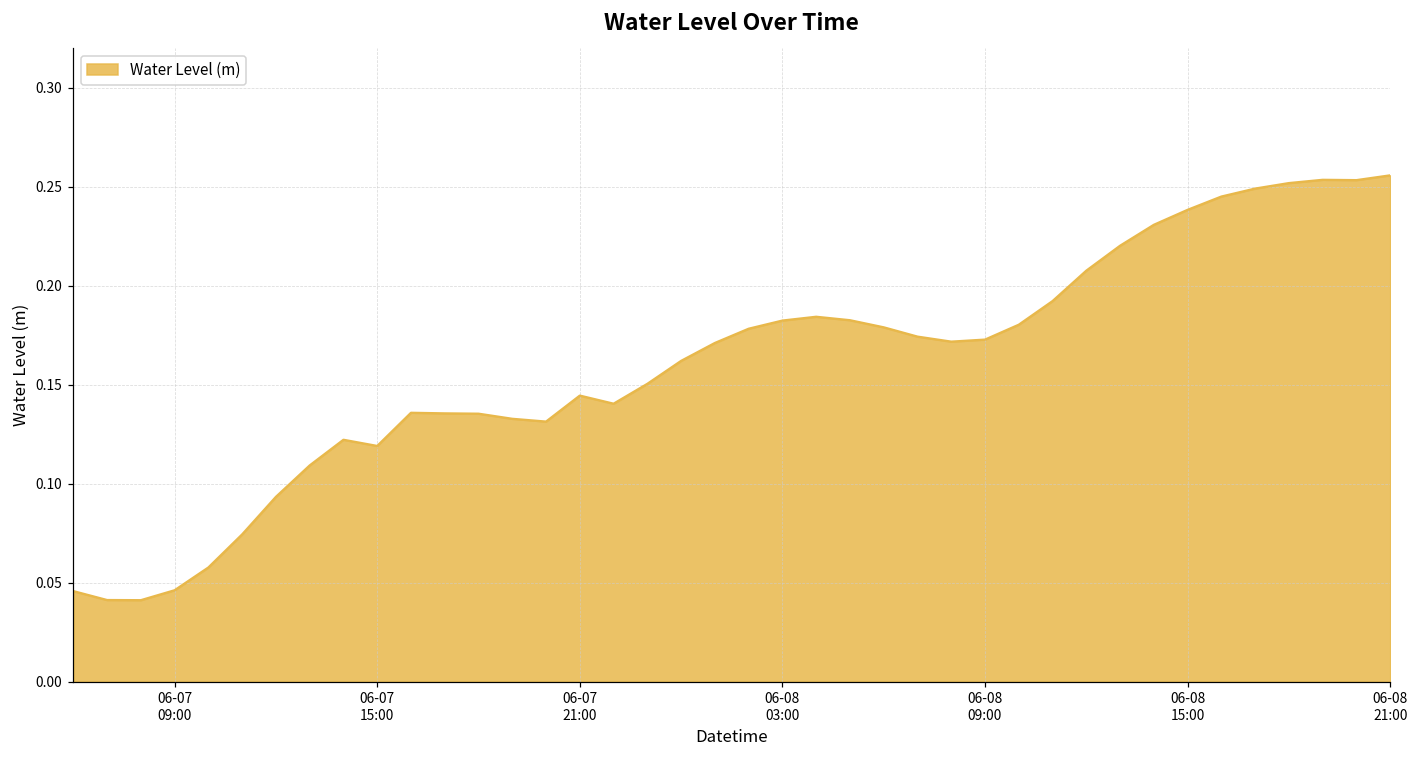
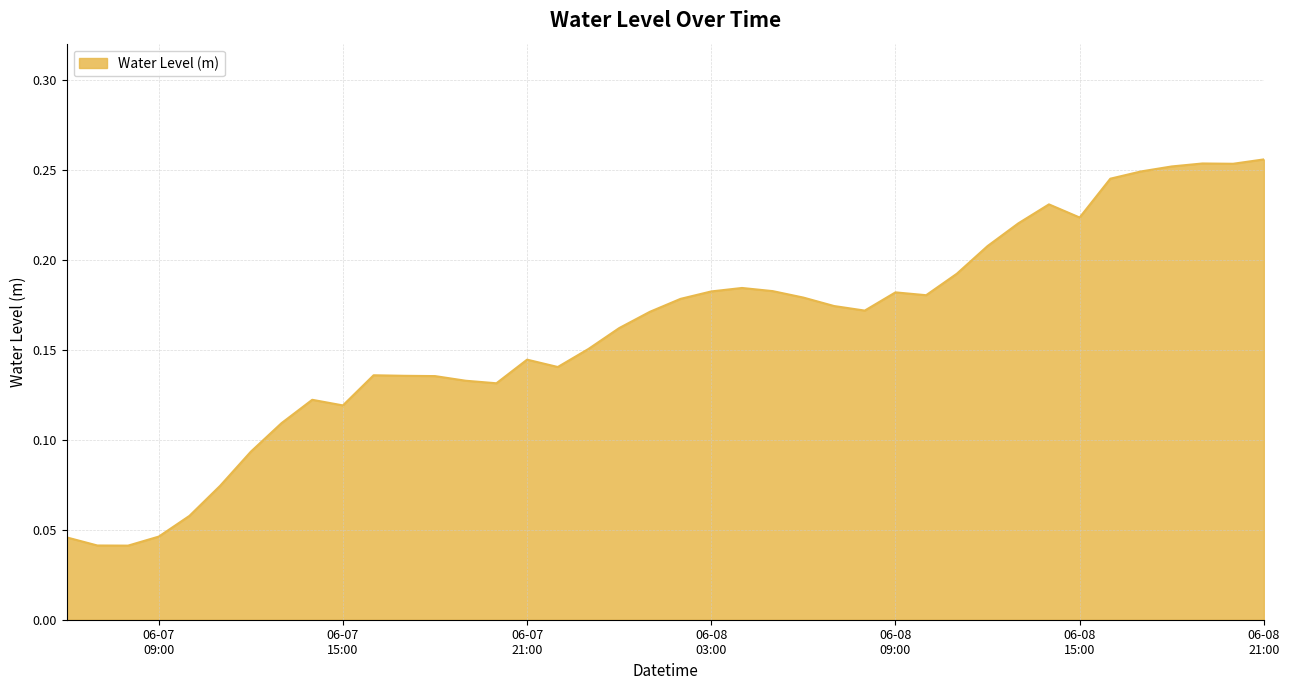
  {
    "06-07 09:00": 0.046,
    "06-07 15:00": 0.119,
    "06-07 21:00": 0.144,
    "06-08 03:00": 0.182,
-   "06-08 09:00": 0.173,
-   "06-08 15:00": 0.238,
+   "06-08 09:00": 0.182,
+   "06-08 15:00": 0.223,
    "06-08 21:00": 0.256
  }
